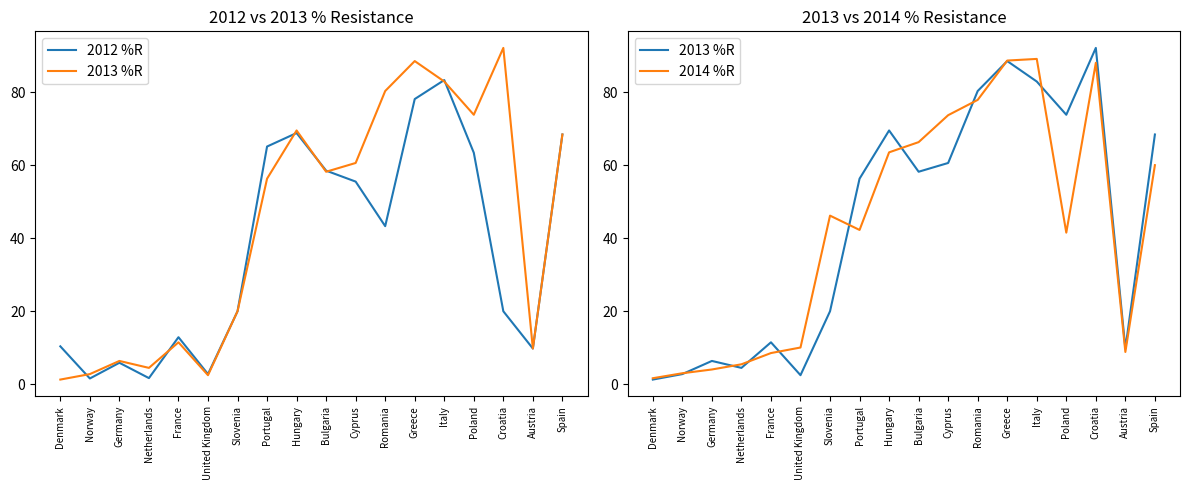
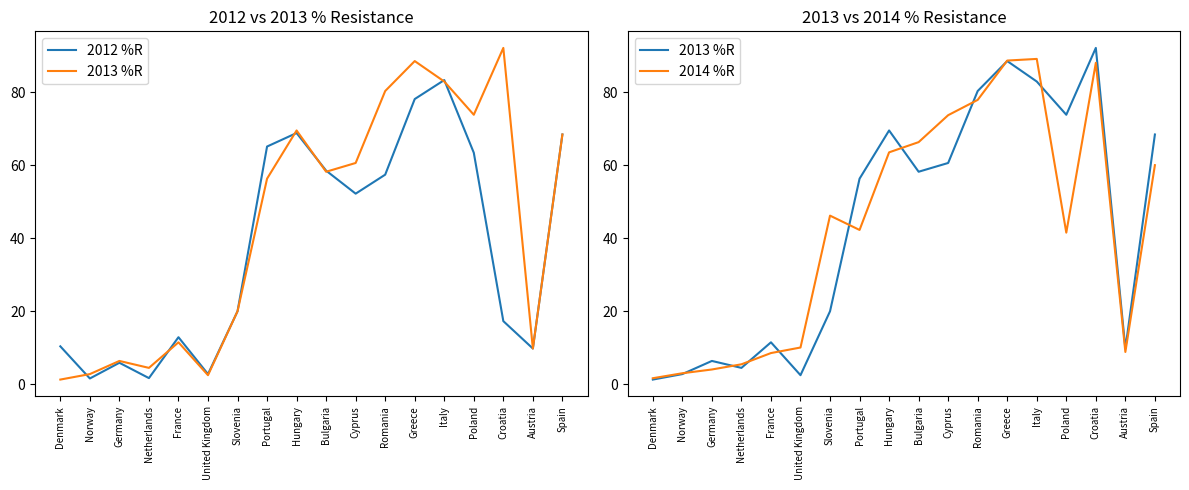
  {
    "2012 vs 2013 % Resistance": {
      "2012 %R": {
        "Denmark": 10,
        "Norway": 2,
        "Netherlands": 2,
        "France": 13,
        "Portugal": 65,
-       "Cyprus": 56,
-       "Romania": 43,
+       "Cyprus": 52,
+       "Romania": 57,
        "Greece": 78,
        "Poland": 63,
-       "Croatia": 20
+       "Croatia": 17
      }
    },
    "2013 vs 2014 % Resistance": {
      "2013 %R": {
        "Germany": 6,
        "Netherlands": 5,
        "France": 12,
        "United Kingdom": 3,
        "Slovenia": 20,
        "Portugal": 56,
        "Hungary": 70,
        "Bulgaria": 58,
        "Cyprus": 61,
        "Romania": 80,
        "Italy": 83,
        "Poland": 74,
        "Croatia": 92,
        "Austria": 10,
        "Spain": 68
      },
      "2014 %R": {
        "Germany": 4,
        "Netherlands": 5,
        "France": 9,
        "United Kingdom": 10,
        "Slovenia": 46,
        "Portugal": 42,
        "Hungary": 64,
        "Bulgaria": 66,
        "Cyprus": 74,
        "Romania": 78,
        "Italy": 89,
        "Poland": 42,
        "Croatia": 88,
        "Austria": 9,
        "Spain": 60
      }
    }
  }
